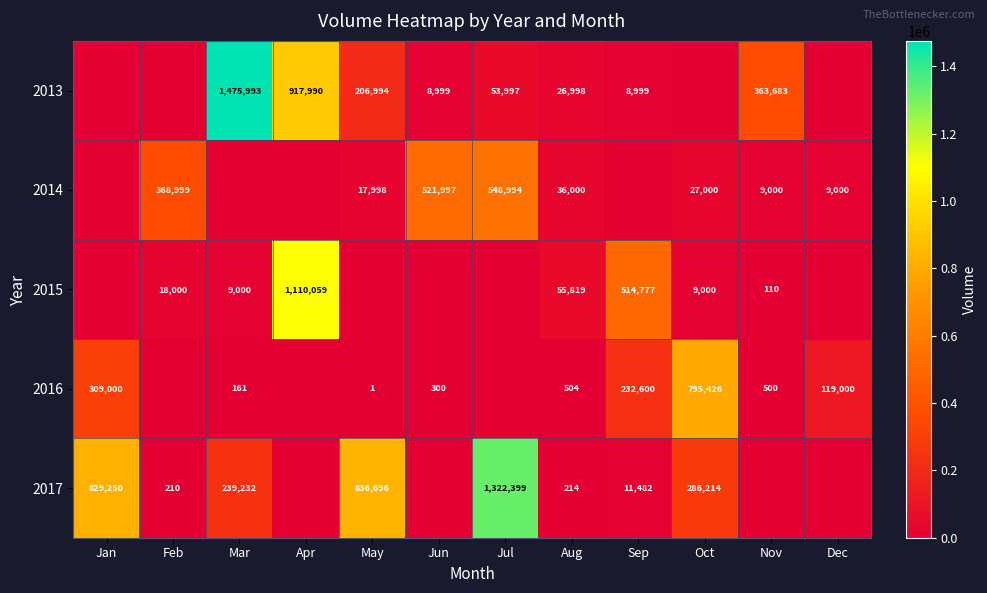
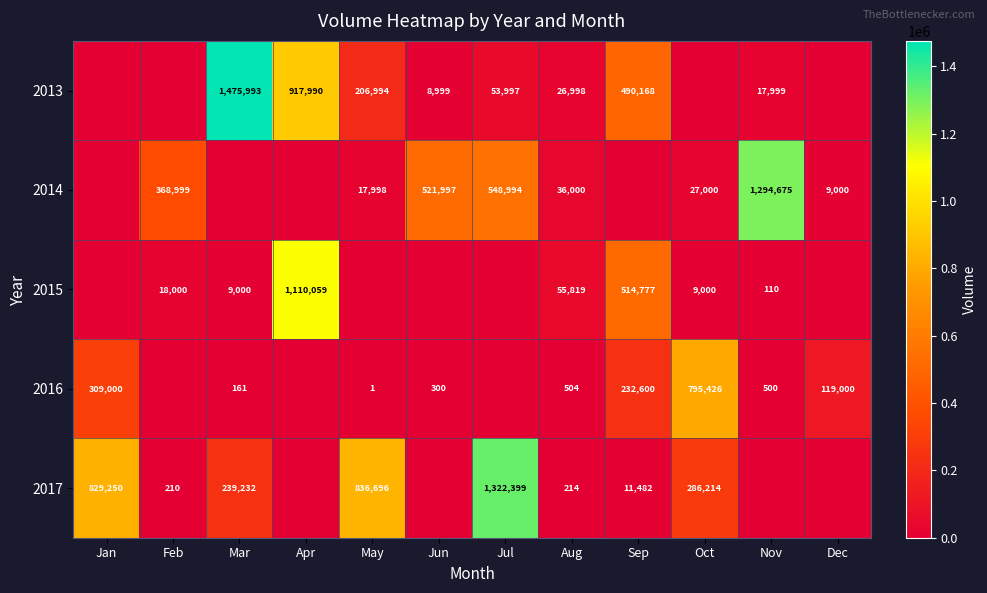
  {
    "2013": {
      "Mar": "1,475,993",
      "Apr": "917,990",
      "May": "206,994",
      "Jun": "8,999",
      "Jul": "53,997",
      "Aug": "26,998",
-     "Sep": "8,999",
-     "Nov": "363,683"
+     "Sep": "490,168",
+     "Nov": "17,999"
    },
    "2014": {
      "Feb": "368,999",
      "May": "17,998",
      "Jun": "521,997",
      "Jul": "548,994",
      "Aug": "36,000",
      "Oct": "27,000",
-     "Nov": "9,000",
+     "Nov": "1,294,675",
      "Dec": "9,000"
    },
    "2015": {
      "Feb": "18,000",
      "Mar": "9,000",
      "Apr": "1,110,059",
      "Aug": "55,819",
      "Sep": "514,777",
      "Oct": "9,000",
      "Nov": "110"
    },
    "2016": {
      "Jan": "309,000",
      "Mar": "161",
      "May": "1",
      "Jun": "300",
      "Aug": "504",
      "Sep": "232,600",
      "Oct": "795,426",
      "Nov": "500",
      "Dec": "119,000"
    },
    "2017": {
      "Jan": "829,250",
      "Feb": "210",
      "Mar": "239,232",
      "May": "836,696",
      "Jul": "1,322,399",
      "Aug": "214",
      "Sep": "11,482",
      "Oct": "286,214"
    }
  }
